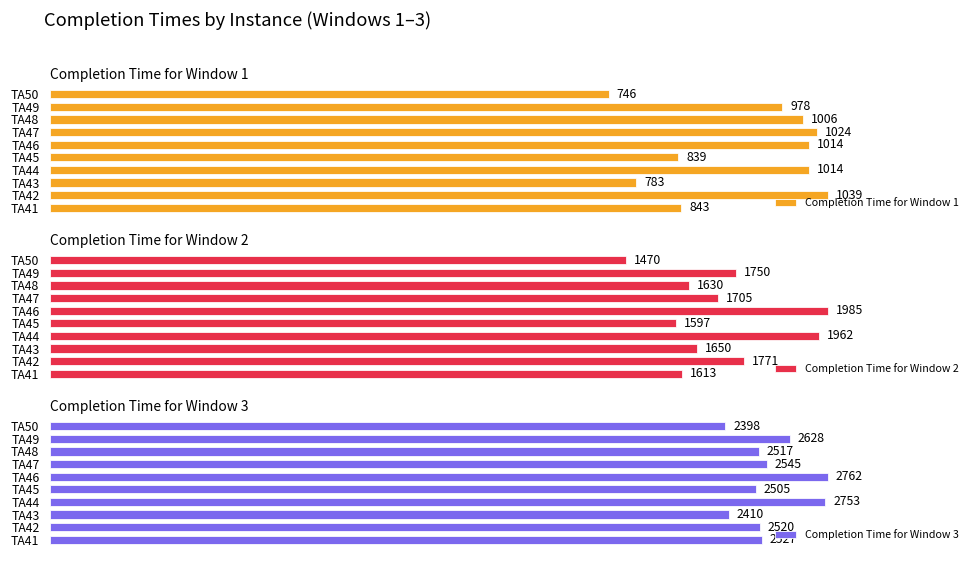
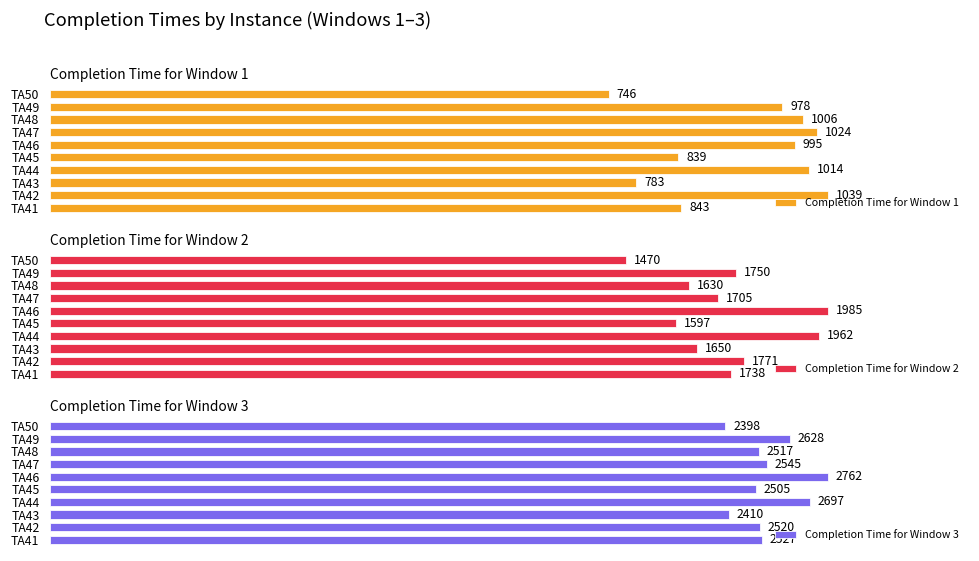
  {
    "Completion Time for Window 1": {
      "TA50": 746,
      "TA49": 978,
      "TA48": 1006,
      "TA47": 1024,
-     "TA46": 1014,
+     "TA46": 995,
      "TA45": 839,
      "TA44": 1014,
      "TA43": 783,
      "TA42": 1039,
      "TA41": 843
    },
    "Completion Time for Window 2": {
      "TA50": 1470,
      "TA49": 1750,
      "TA48": 1630,
      "TA47": 1705,
      "TA46": 1985,
      "TA45": 1597,
      "TA44": 1962,
      "TA43": 1650,
      "TA42": 1771,
-     "TA41": 1613
+     "TA41": 1738
    },
    "Completion Time for Window 3": {
      "TA50": 2398,
      "TA49": 2628,
      "TA48": 2517,
      "TA47": 2545,
      "TA46": 2762,
      "TA45": 2505,
-     "TA44": 2753,
+     "TA44": 2697,
      "TA43": 2410,
      "TA42": 2520,
      "TA41": 2527
    }
  }
